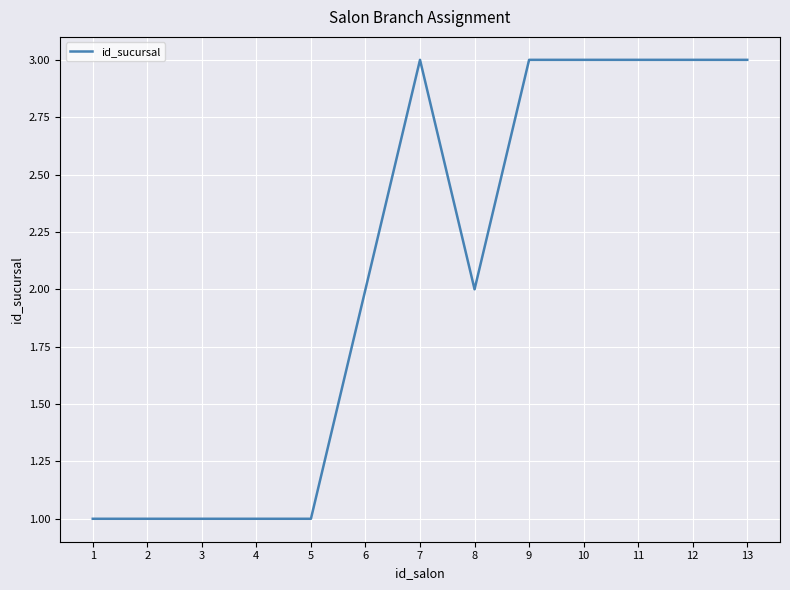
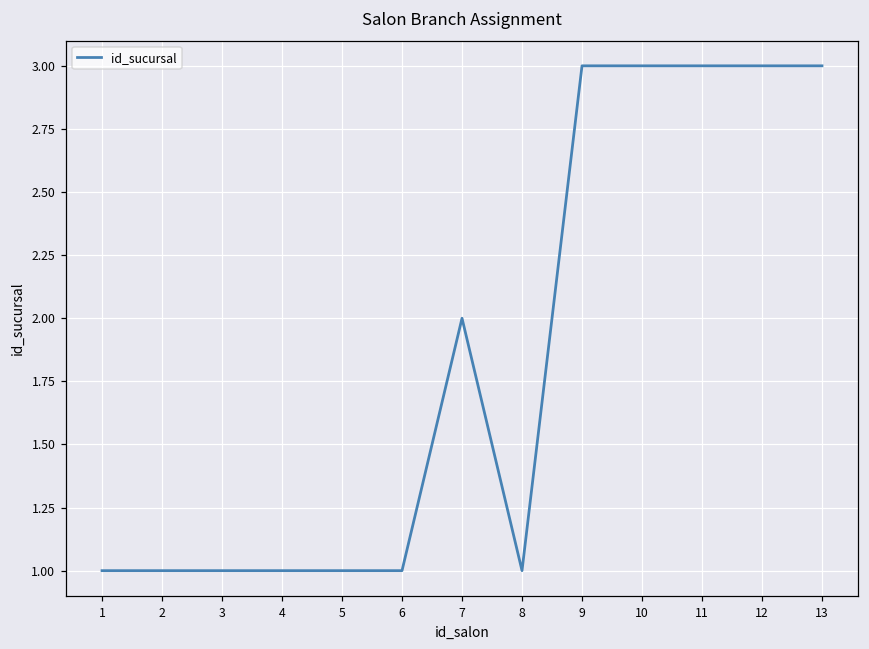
  {
    "1": 1,
    "2": 1,
    "3": 1,
    "4": 1,
    "5": 1,
-   "6": 2,
-   "7": 3,
-   "8": 2,
+   "6": 1,
+   "7": 2,
+   "8": 1,
    "9": 3,
    "10": 3,
    "11": 3,
    "12": 3,
    "13": 3
  }
